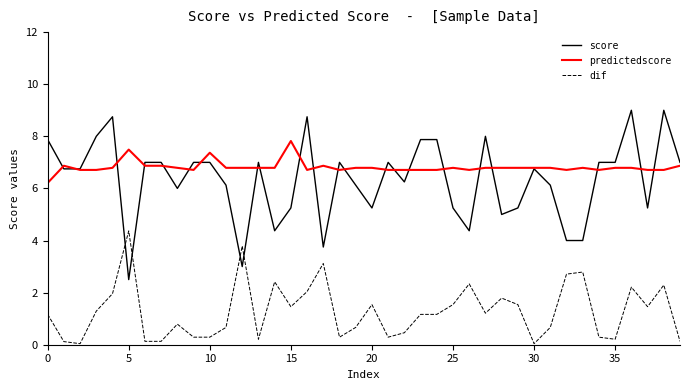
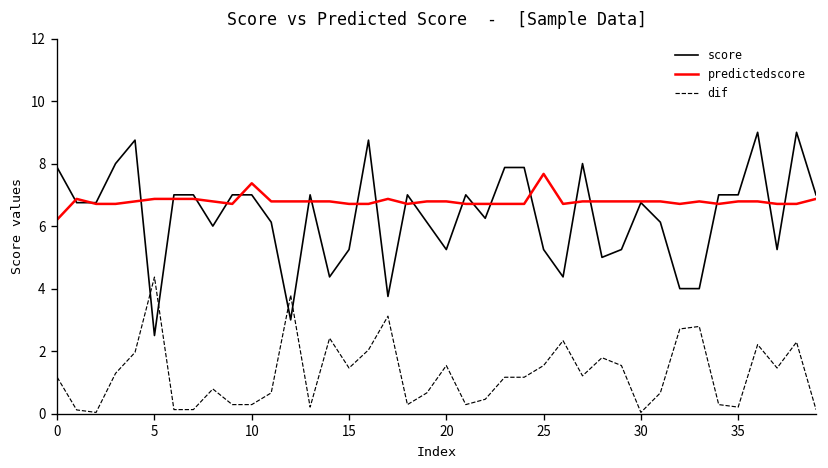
  {
    "predictedscore": {
      "0": 6.2,
-     "5": 7.5,
+     "5": 6.9,
      "10": 7.4,
-     "15": 7.8,
+     "15": 6.7,
      "20": 6.8,
-     "25": 6.8,
+     "25": 7.7,
      "35": 6.8
    }
  }
